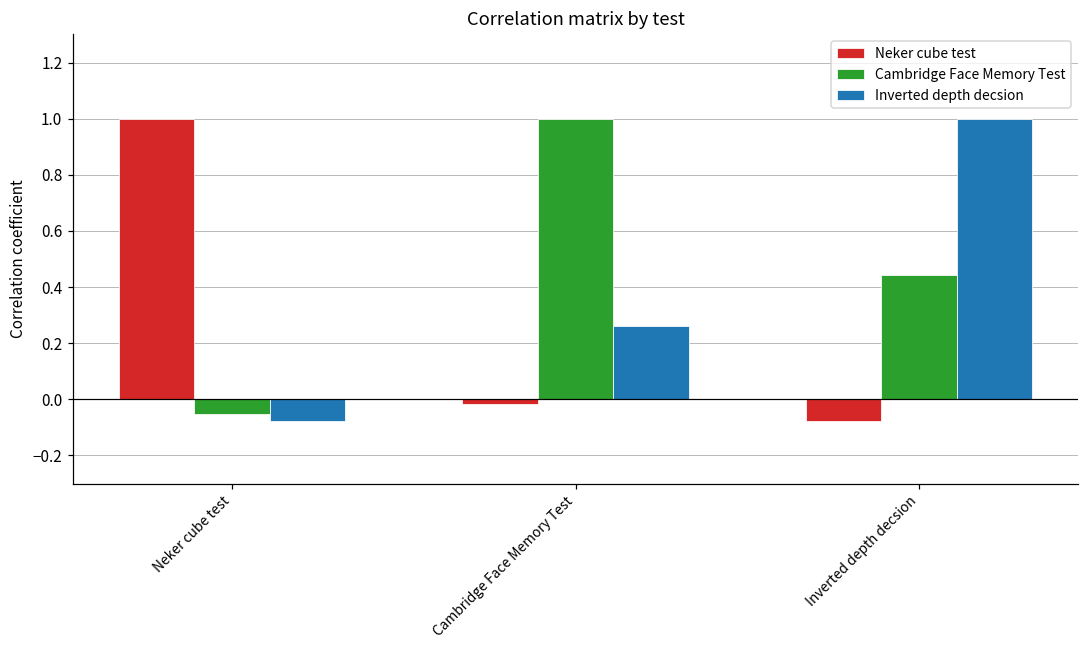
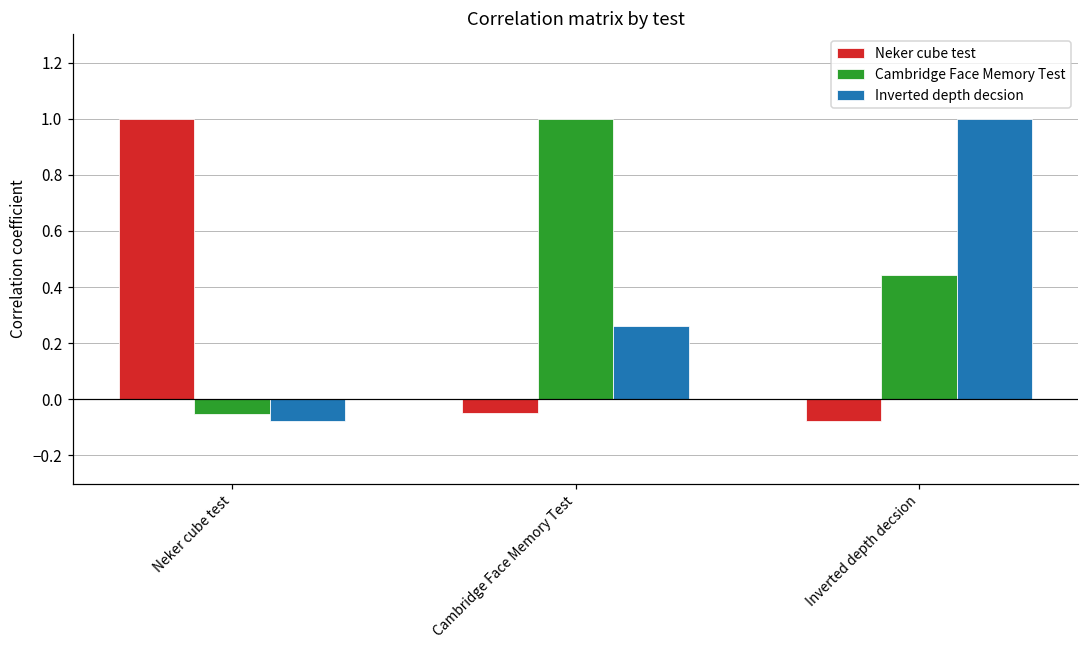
  {
    "Neker cube test": {
      "Neker cube test": 1.00,
-     "Cambridge Face Memory Test": -0.02,
+     "Cambridge Face Memory Test": -0.05,
      "Inverted depth decsion": -0.08
    },
    "Cambridge Face Memory Test": {
      "Neker cube test": -0.05,
      "Cambridge Face Memory Test": 1.00,
      "Inverted depth decsion": 0.44
    },
    "Inverted depth decsion": {
      "Neker cube test": -0.08,
      "Cambridge Face Memory Test": 0.26,
      "Inverted depth decsion": 1.00
    }
  }
